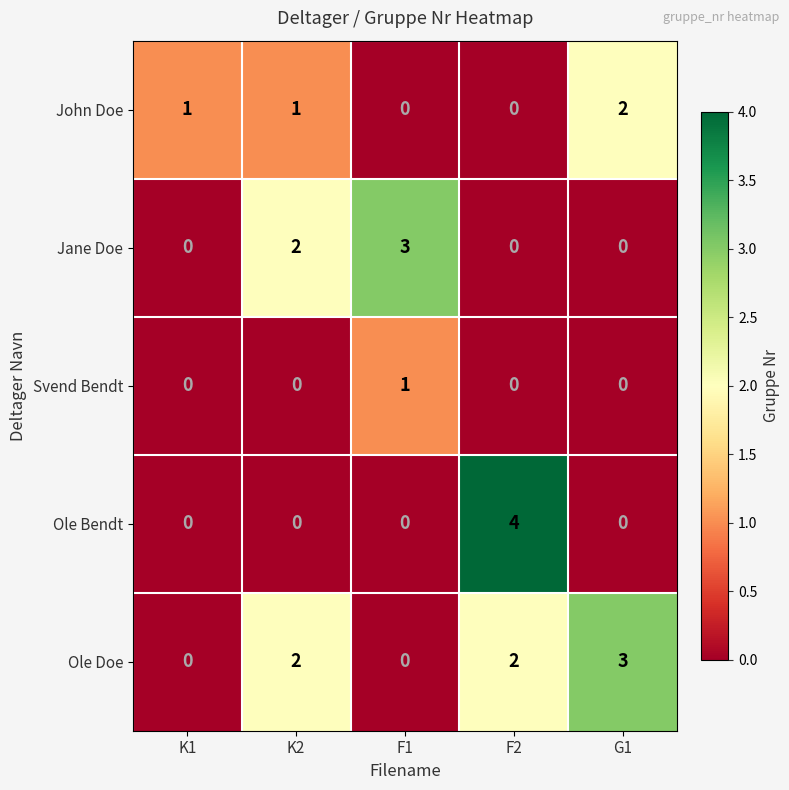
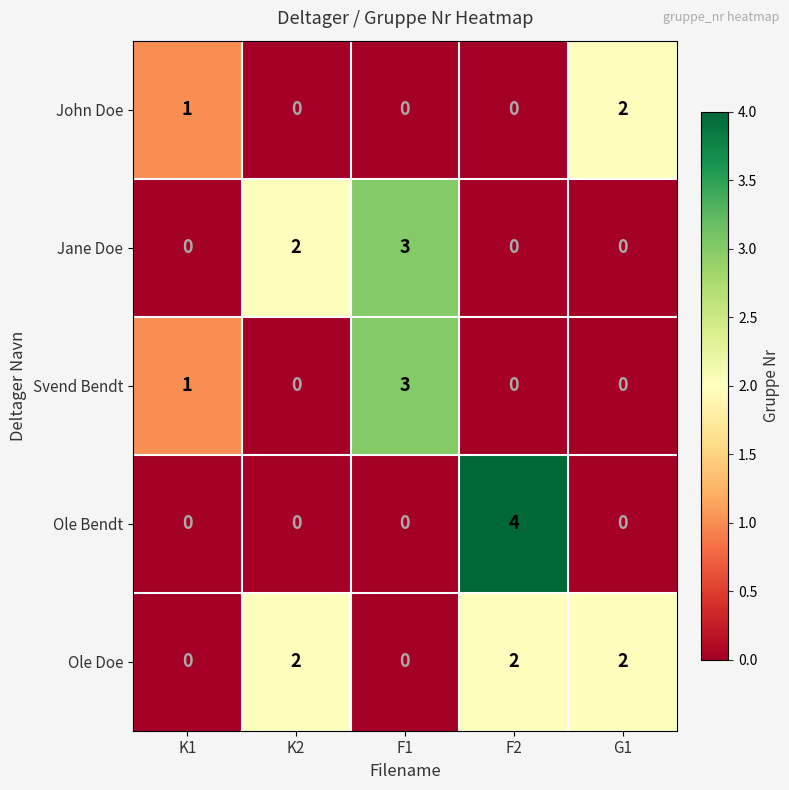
  {
    "John Doe": {
      "K1": 1,
-     "K2": 1,
+     "K2": 0,
      "F1": 0,
      "F2": 0,
      "G1": 2
    },
    "Jane Doe": {
      "K1": 0,
      "K2": 2,
      "F1": 3,
      "F2": 0,
      "G1": 0
    },
    "Svend Bendt": {
-     "K1": 0,
+     "K1": 1,
      "K2": 0,
-     "F1": 1,
+     "F1": 3,
      "F2": 0,
      "G1": 0
    },
    "Ole Bendt": {
      "K1": 0,
      "K2": 0,
      "F1": 0,
      "F2": 4,
      "G1": 0
    },
    "Ole Doe": {
      "K1": 0,
      "K2": 2,
      "F1": 0,
      "F2": 2,
-     "G1": 3
+     "G1": 2
    }
  }
